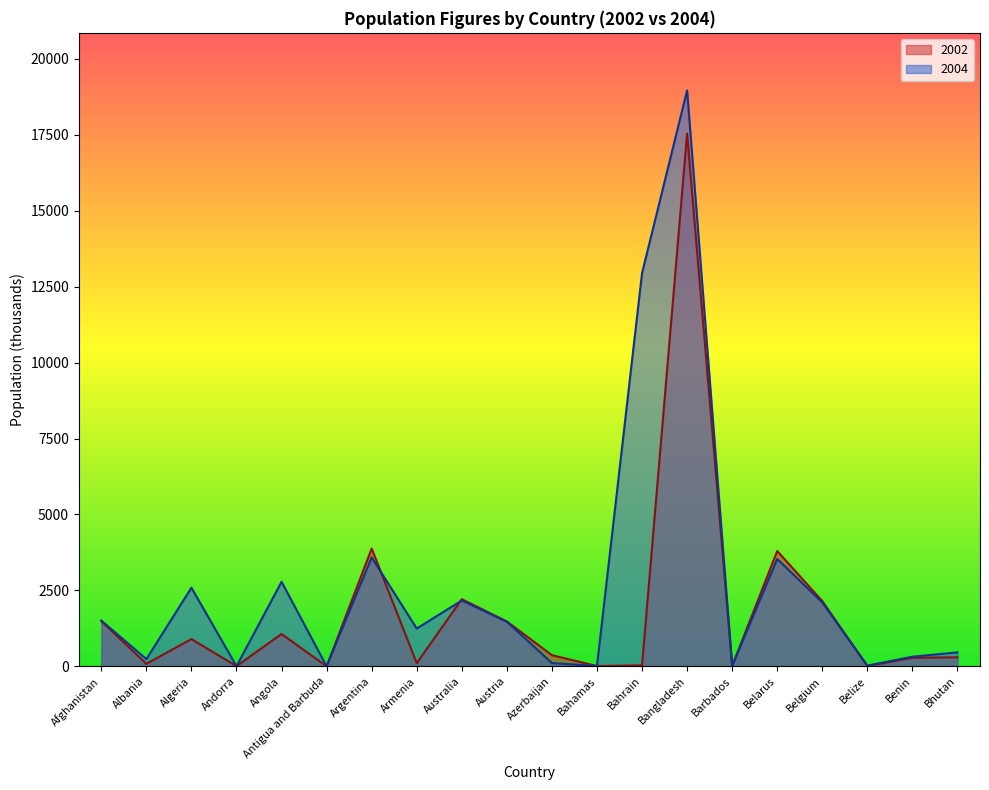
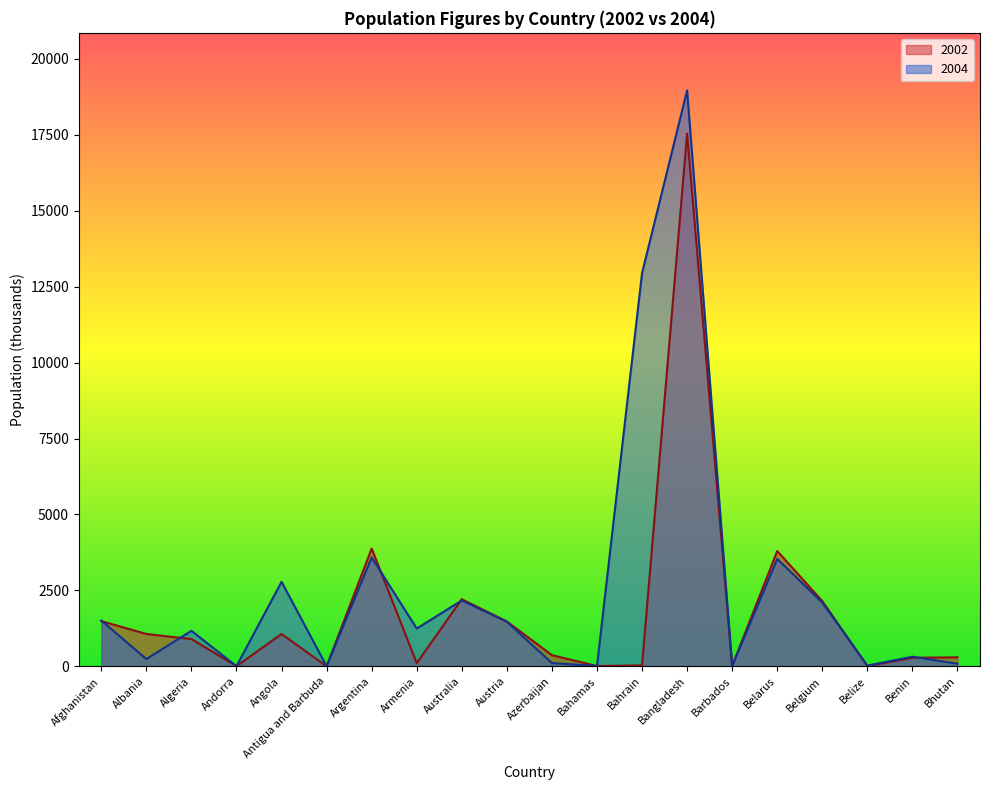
  {
    "2002": {
-     "Albania": 100,
+     "Albania": 1100,
      "Algeria": 900,
      "Angola": 1100,
      "Argentina": 3900,
      "Armenia": 100,
      "Azerbaijan": 400,
      "Bahrain": 0,
      "Bangladesh": 17500,
      "Belarus": 3800,
      "Bhutan": 300
    },
    "2004": {
      "Albania": 200,
-     "Algeria": 2600,
+     "Algeria": 1200,
      "Angola": 2800,
      "Argentina": 3600,
      "Armenia": 1200,
      "Azerbaijan": 100,
      "Bahrain": 12900,
      "Bangladesh": 19000,
      "Belarus": 3500,
-     "Bhutan": 500
+     "Bhutan": 100
    }
  }
